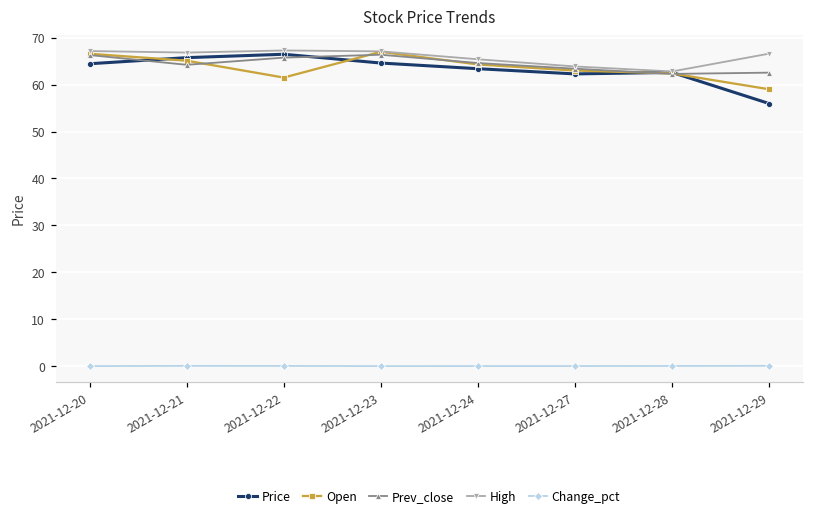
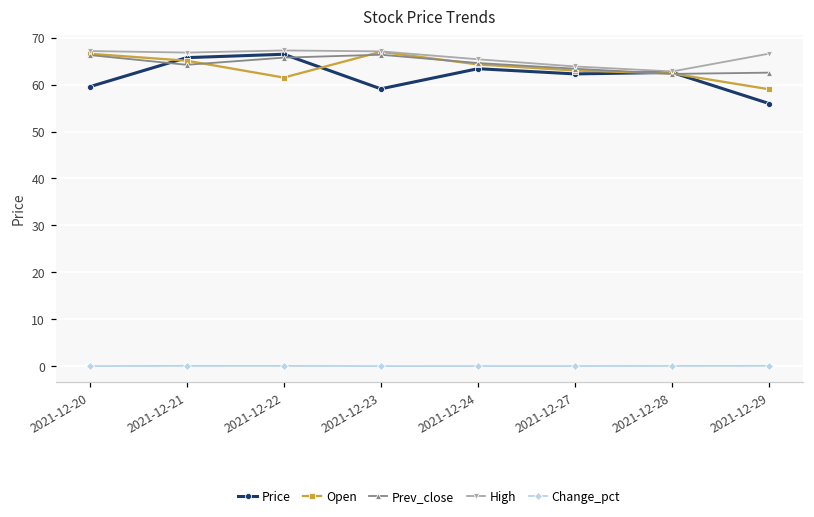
  {
    "Price": {
-     "2021-12-20": 64,
+     "2021-12-20": 60,
      "2021-12-21": 66,
      "2021-12-22": 66,
-     "2021-12-23": 65,
+     "2021-12-23": 59,
      "2021-12-24": 63,
      "2021-12-27": 62,
      "2021-12-29": 56
    },
    "Open": {
      "2021-12-21": 65,
      "2021-12-22": 62,
      "2021-12-29": 59
    },
    "Change_pct": {
      "2021-12-20": 0,
      "2021-12-21": 0,
      "2021-12-22": 0,
      "2021-12-23": 0,
      "2021-12-24": 0,
      "2021-12-27": 0,
      "2021-12-28": 0,
      "2021-12-29": 0
    }
  }
